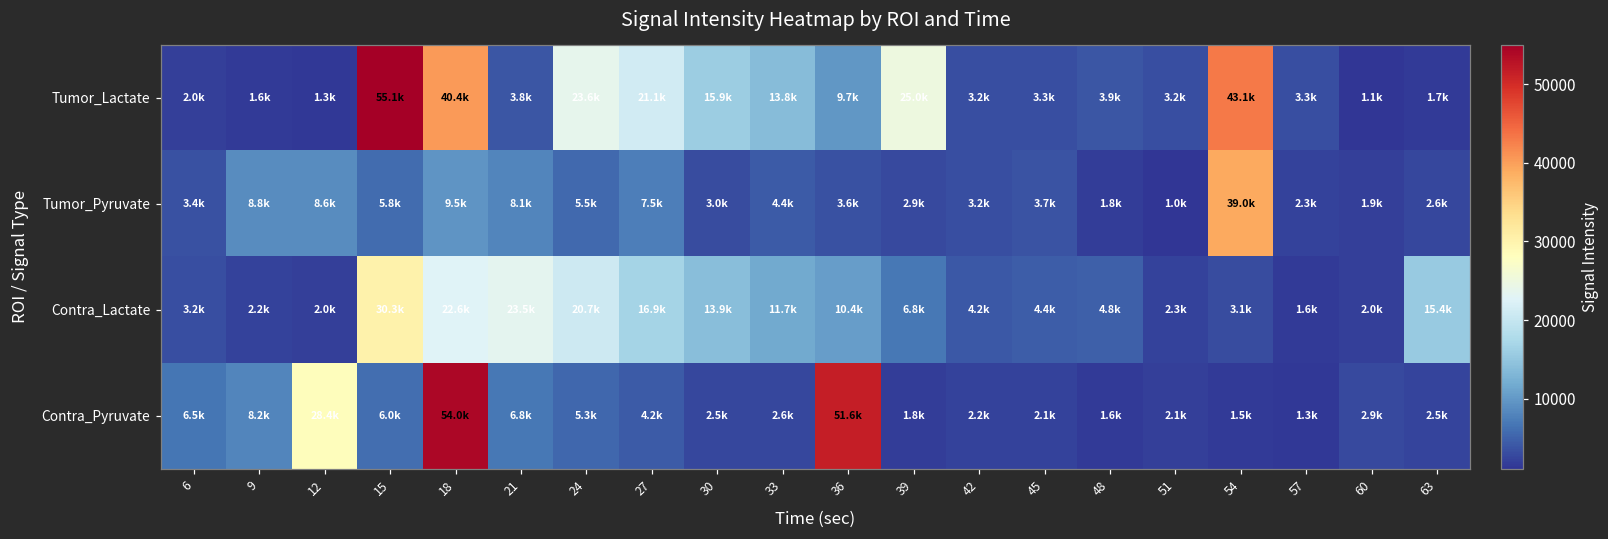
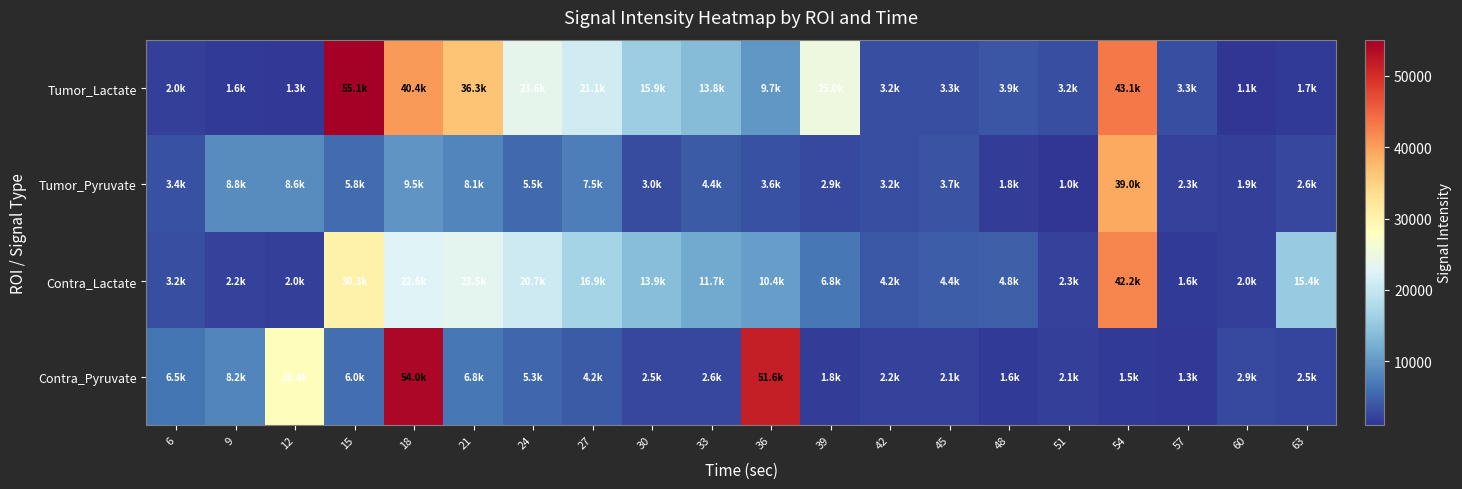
  {
    "Tumor_Lactate": {
      "6": "2.0k",
      "9": "1.6k",
      "12": "1.3k",
      "15": "55.1k",
      "18": "40.4k",
-     "21": "3.8k",
+     "21": "36.3k",
      "30": "15.9k",
      "33": "13.8k",
      "36": "9.7k",
      "42": "3.2k",
      "45": "3.3k",
      "48": "3.9k",
      "51": "3.2k",
      "54": "43.1k",
      "57": "3.3k",
      "60": "1.1k",
      "63": "1.7k"
    },
    "Tumor_Pyruvate": {
      "6": "3.4k",
      "9": "8.8k",
      "12": "8.6k",
      "15": "5.8k",
      "18": "9.5k",
      "21": "8.1k",
      "24": "5.5k",
      "27": "7.5k",
      "30": "3.0k",
      "33": "4.4k",
      "36": "3.6k",
      "39": "2.9k",
      "42": "3.2k",
      "45": "3.7k",
      "48": "1.8k",
      "51": "1.0k",
      "54": "39.0k",
      "57": "2.3k",
      "60": "1.9k",
      "63": "2.6k"
    },
    "Contra_Lactate": {
      "6": "3.2k",
      "9": "2.2k",
      "12": "2.0k",
      "15": "30.3k",
      "24": "20.7k",
      "27": "16.9k",
      "30": "13.9k",
      "33": "11.7k",
      "36": "10.4k",
      "39": "6.8k",
      "42": "4.2k",
      "45": "4.4k",
      "48": "4.8k",
      "51": "2.3k",
-     "54": "3.1k",
+     "54": "42.2k",
      "57": "1.6k",
      "60": "2.0k",
      "63": "15.4k"
    },
    "Contra_Pyruvate": {
      "6": "6.5k",
      "9": "8.2k",
      "12": "28.4k",
      "15": "6.0k",
      "18": "54.0k",
      "21": "6.8k",
      "24": "5.3k",
      "27": "4.2k",
      "30": "2.5k",
      "33": "2.6k",
      "36": "51.6k",
      "39": "1.8k",
      "42": "2.2k",
      "45": "2.1k",
      "48": "1.6k",
      "51": "2.1k",
      "54": "1.5k",
      "57": "1.3k",
      "60": "2.9k",
      "63": "2.5k"
    }
  }
